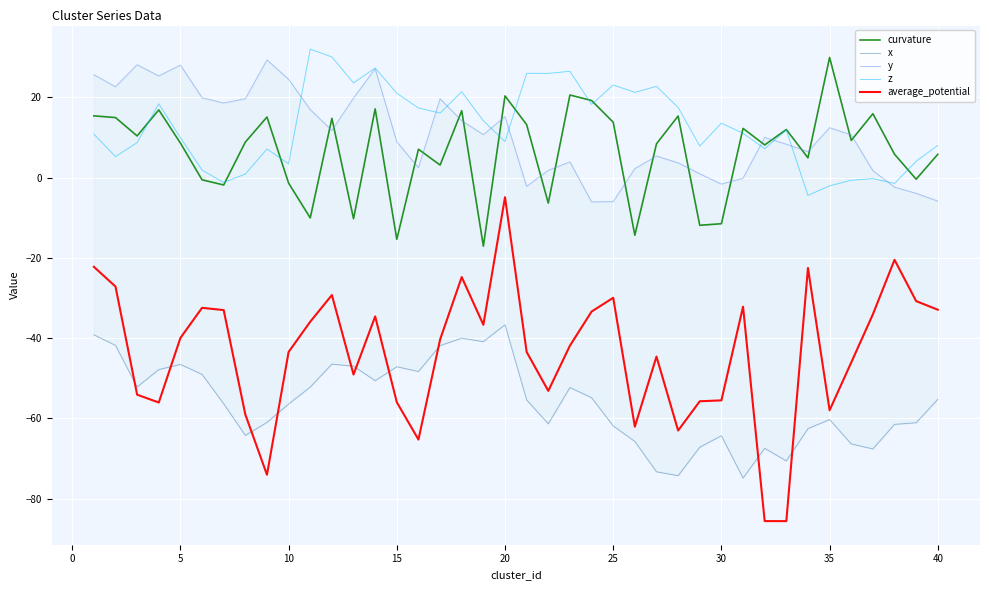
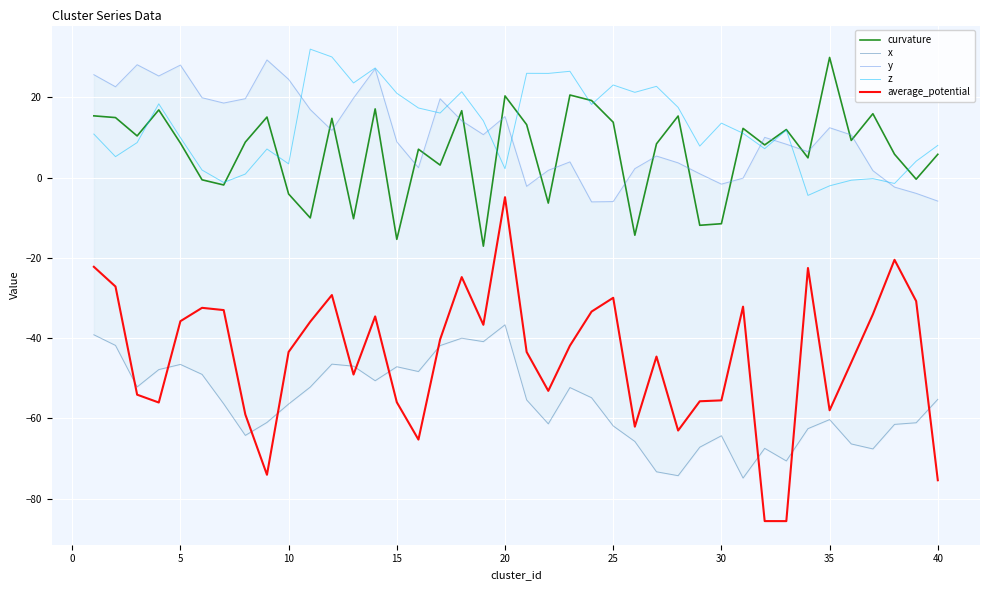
  {
    "curvature": {
      "5": 9,
-     "10": -1,
+     "10": -4,
      "15": -15,
      "20": 20,
      "25": 14,
      "30": -12,
      "35": 30,
      "40": 6
    },
    "z": {
      "5": 10,
      "10": 3,
      "15": 21,
-     "20": 9,
+     "20": 2,
      "25": 23,
      "30": 14,
      "35": -2,
      "40": 8
    },
    "average_potential": {
-     "5": -40,
+     "5": -36,
      "10": -43,
      "15": -56,
      "20": -5,
      "25": -30,
      "30": -56,
      "35": -58,
-     "40": -33
+     "40": -75
    }
  }
